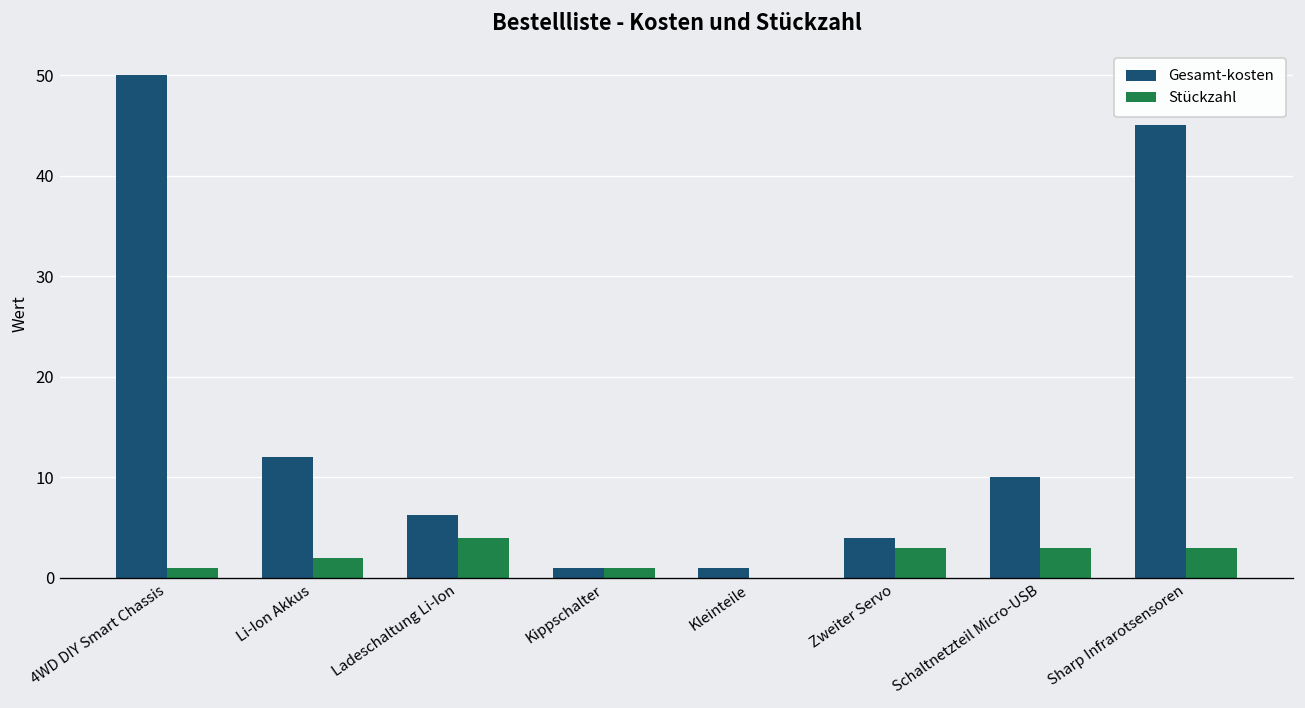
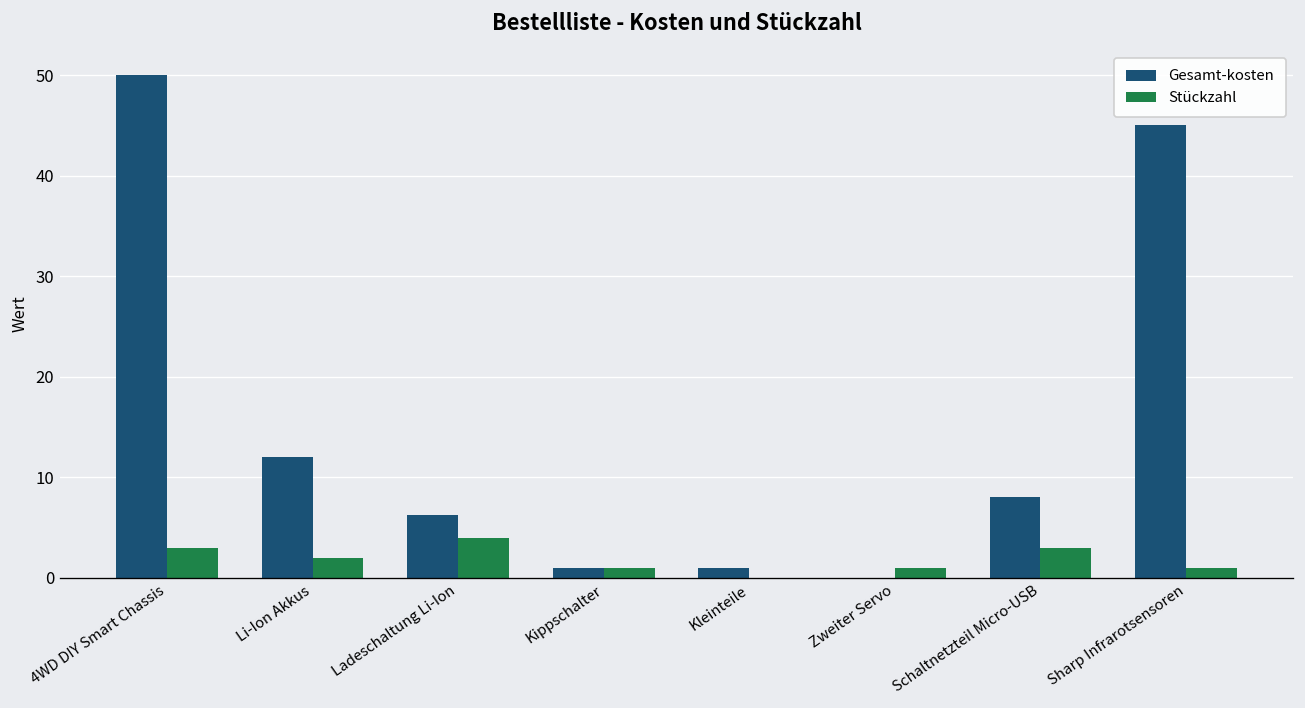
  {
    "Gesamt-kosten": {
      "4WD DIY Smart Chassis": 50,
      "Li-Ion Akkus": 12,
      "Ladeschaltung Li-Ion": 6,
      "Kippschalter": 1,
      "Kleinteile": 1,
-     "Zweiter Servo": 4,
-     "Schaltnetzteil Micro-USB": 10,
+     "Zweiter Servo": 0,
+     "Schaltnetzteil Micro-USB": 8,
      "Sharp Infrarotsensoren": 45
    },
    "Stückzahl": {
-     "4WD DIY Smart Chassis": 1,
+     "4WD DIY Smart Chassis": 3,
      "Li-Ion Akkus": 2,
      "Ladeschaltung Li-Ion": 4,
      "Kippschalter": 1,
      "Kleinteile": 0,
-     "Zweiter Servo": 3,
+     "Zweiter Servo": 1,
      "Schaltnetzteil Micro-USB": 3,
-     "Sharp Infrarotsensoren": 3
+     "Sharp Infrarotsensoren": 1
    }
  }
